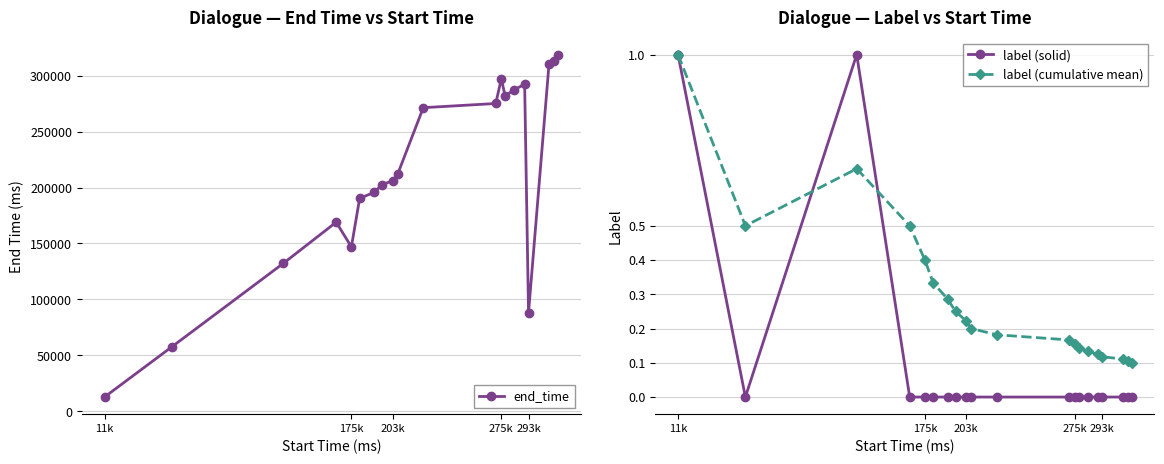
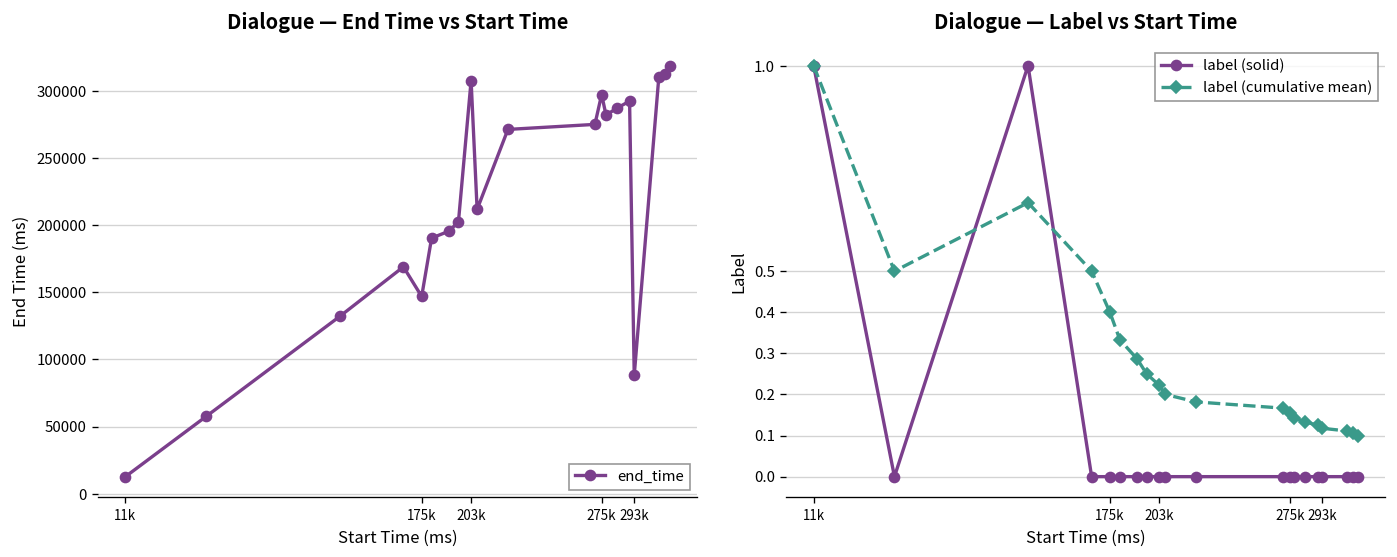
  {
    "Dialogue — End Time vs Start Time": {
      "11k": 13000,
      "175k": 147000,
-     "203k": 206000,
+     "203k": 308000,
      "275k": 297000,
      "293k": 88000
    },
    "Dialogue — Label vs Start Time": {
      "label (solid)": {
        "175k": 0.00,
        "203k": 0.00,
        "275k": 0.00,
        "293k": 0.00
      },
      "label (cumulative mean)": {
        "175k": 0.40,
        "203k": 0.22,
        "275k": 0.15,
        "293k": 0.12
      }
    }
  }
